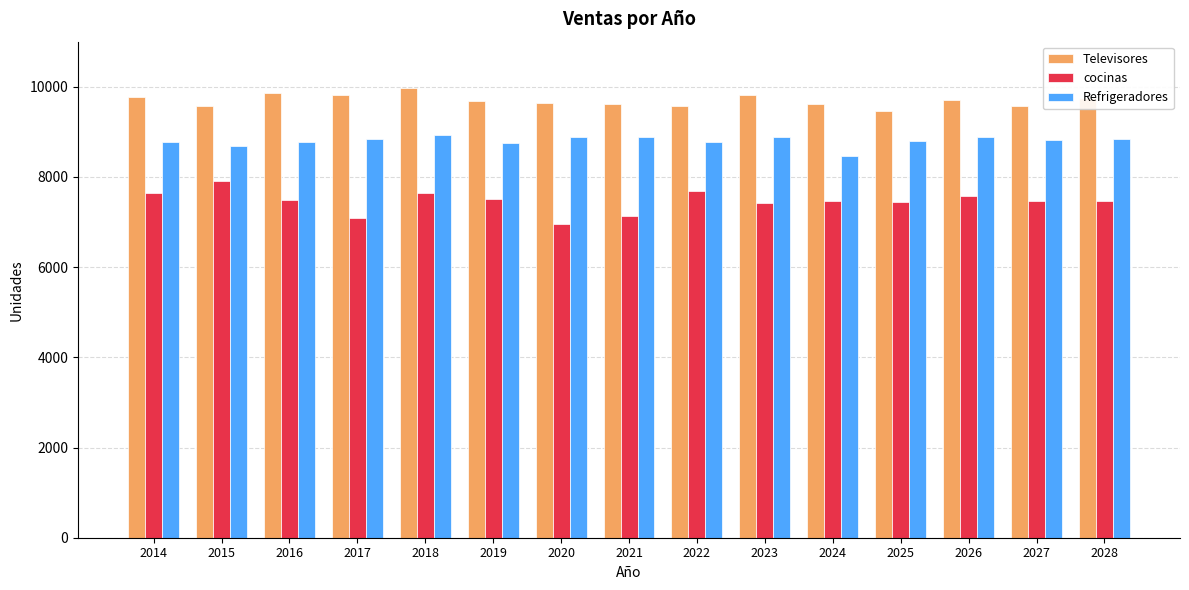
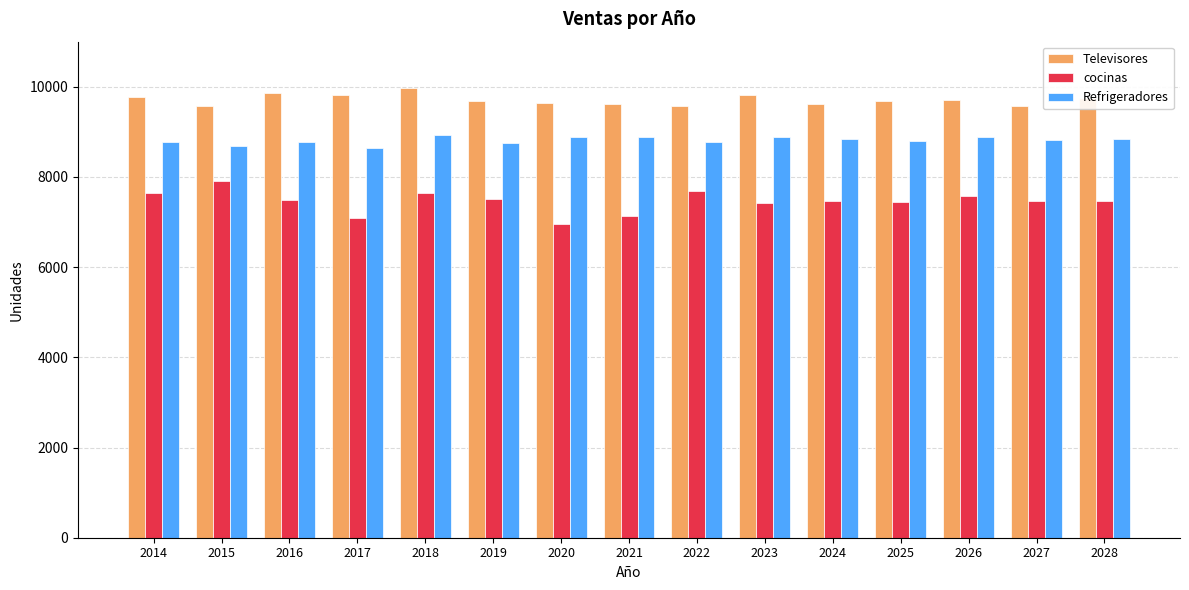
  {
    "Televisores": {
      "2014": 9800,
      "2015": 9600,
      "2016": 9900,
      "2017": 9800,
      "2018": 10000,
      "2019": 9700,
      "2020": 9600,
      "2021": 9600,
      "2022": 9600,
      "2023": 9800,
      "2024": 9600,
-     "2025": 9500,
+     "2025": 9700,
      "2026": 9700,
      "2027": 9600
    },
    "cocinas": {
      "2014": 7700,
      "2015": 7900,
      "2016": 7500,
      "2017": 7100,
      "2018": 7700,
      "2019": 7500,
      "2020": 7000,
      "2021": 7100,
      "2022": 7700,
      "2023": 7400,
      "2024": 7500,
      "2025": 7400,
      "2026": 7600,
      "2027": 7500,
      "2028": 7500
    },
    "Refrigeradores": {
      "2014": 8800,
      "2015": 8700,
      "2016": 8800,
-     "2017": 8800,
+     "2017": 8600,
      "2018": 8900,
      "2019": 8800,
      "2020": 8900,
      "2021": 8900,
      "2022": 8800,
      "2023": 8900,
-     "2024": 8500,
+     "2024": 8800,
      "2025": 8800,
      "2026": 8900,
      "2027": 8800,
      "2028": 8800
    }
  }
